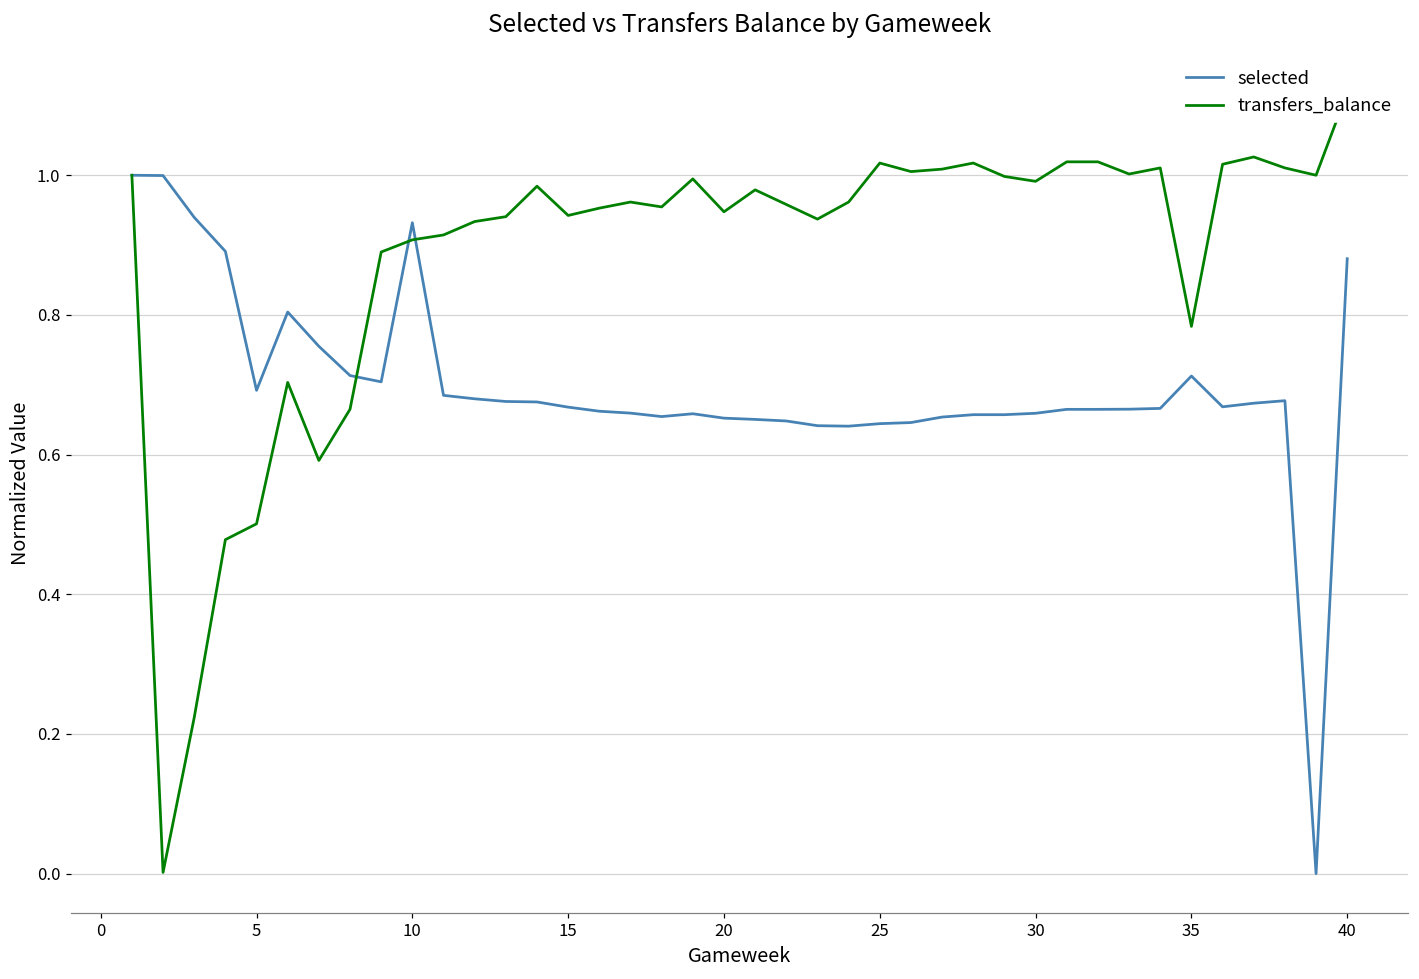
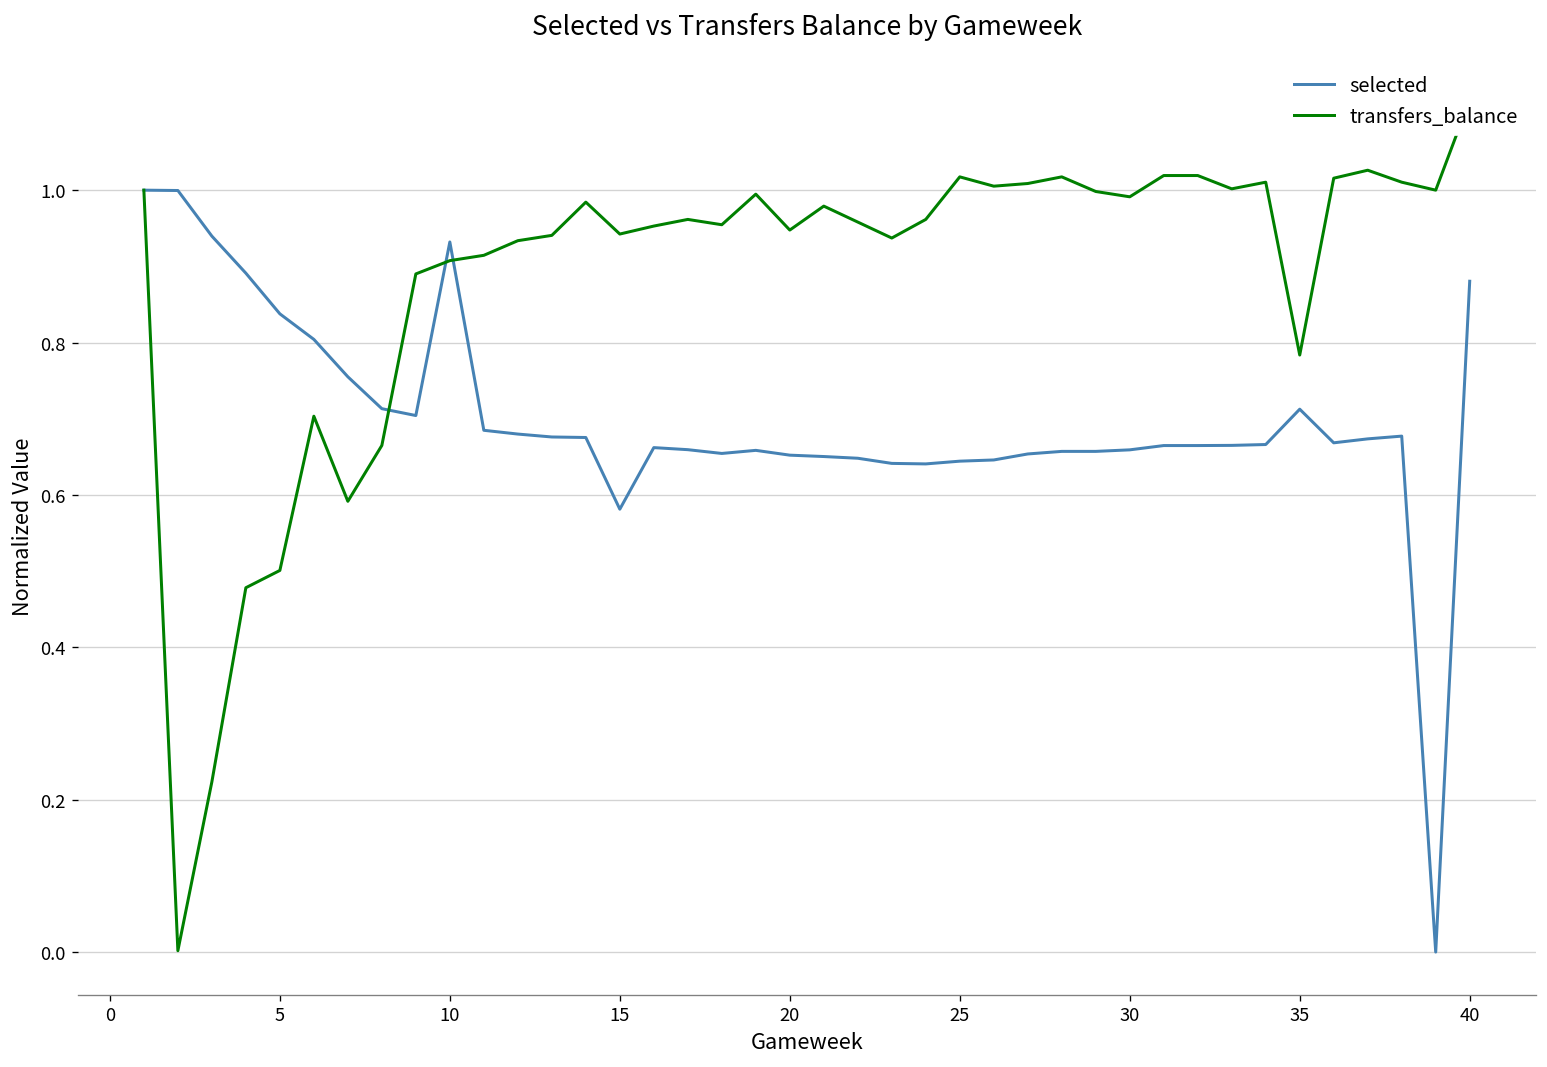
  {
    "selected": {
-     "5": 0.69,
+     "5": 0.84,
      "10": 0.93,
-     "15": 0.67,
+     "15": 0.58,
      "20": 0.65,
      "25": 0.64,
      "30": 0.66,
      "35": 0.71,
      "40": 0.88
    },
    "transfers_balance": {
      "5": 0.50,
      "10": 0.91,
      "15": 0.94,
      "20": 0.95,
      "25": 1.02,
      "30": 0.99,
      "35": 0.78
    }
  }
